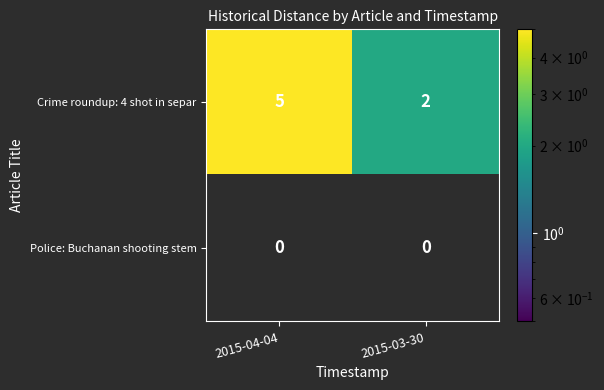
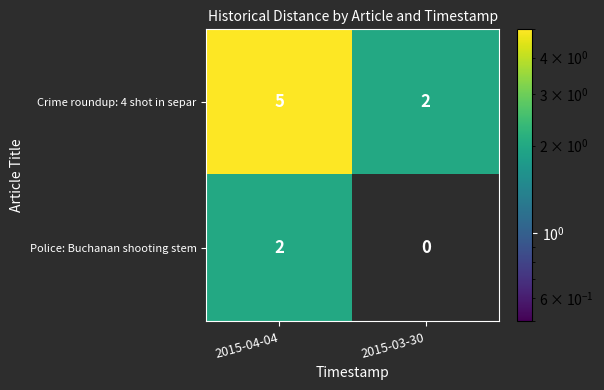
  {
    "Crime roundup: 4 shot in separ": {
      "2015-04-04": 5,
      "2015-03-30": 2
    },
    "Police: Buchanan shooting stem": {
-     "2015-04-04": 0,
+     "2015-04-04": 2,
      "2015-03-30": 0
    }
  }
